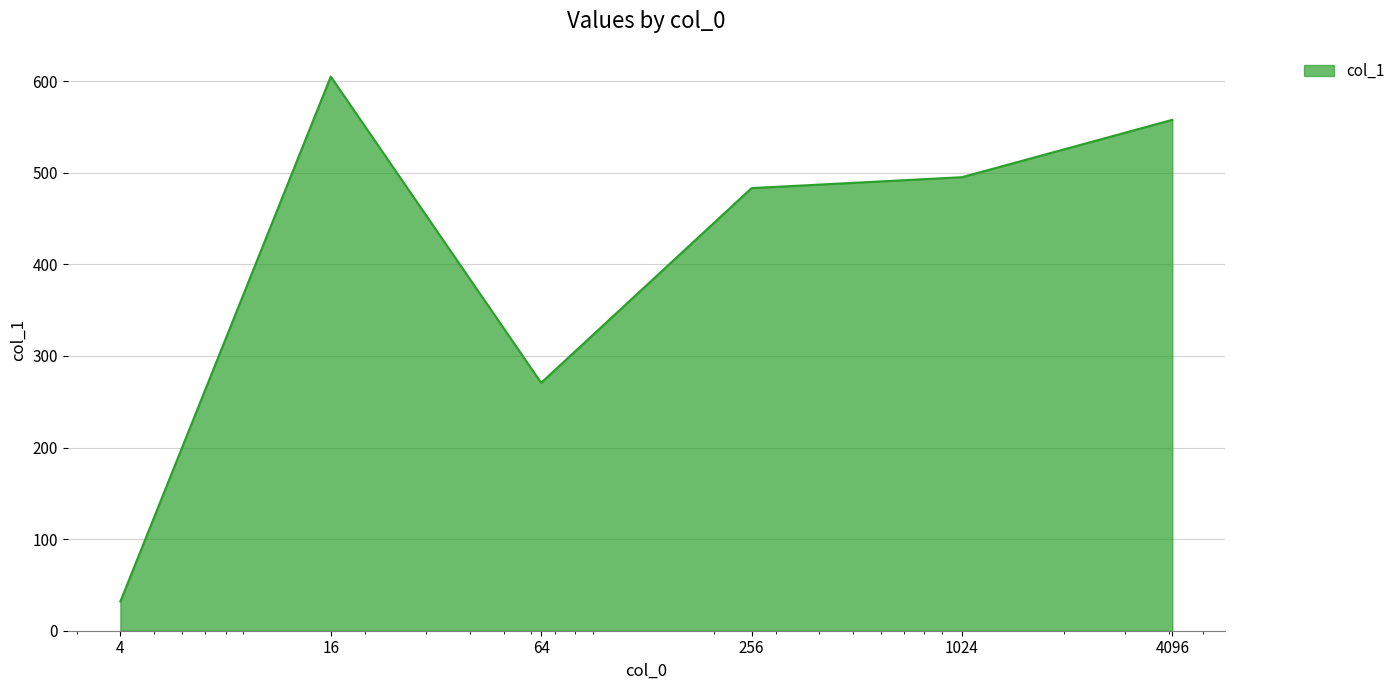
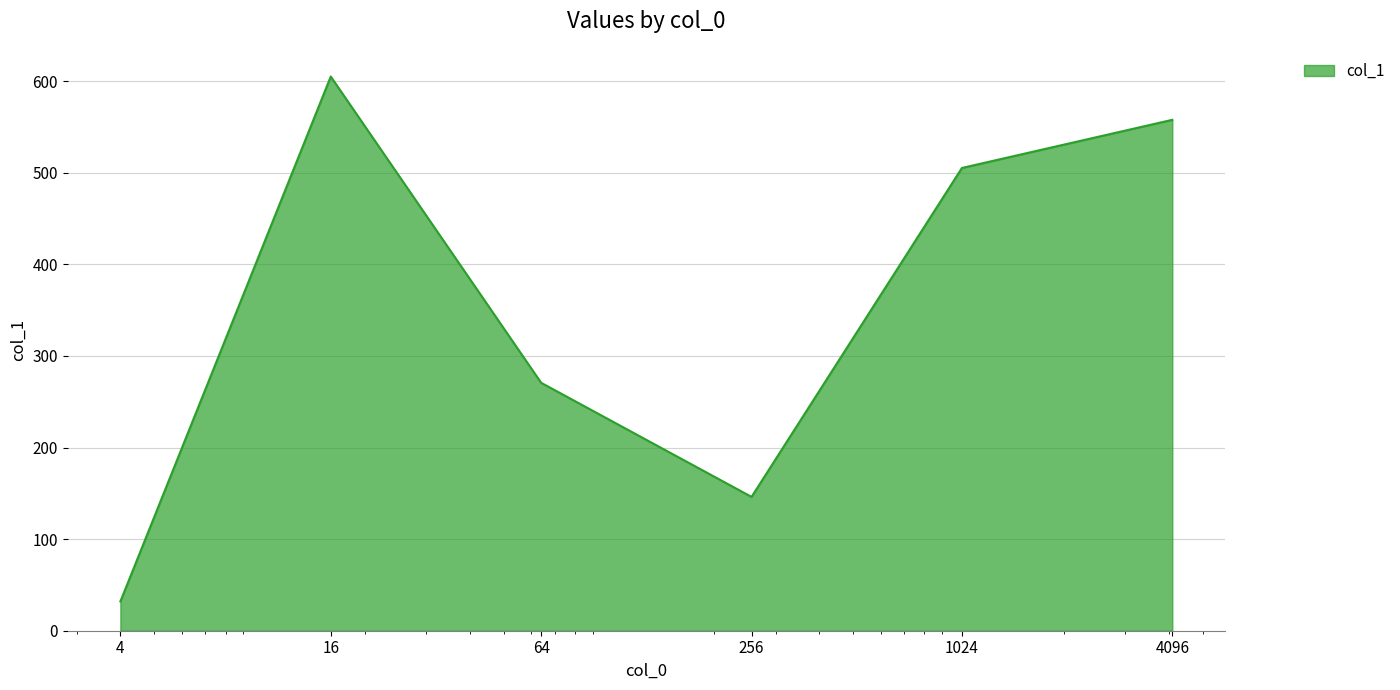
  {
    "4": 30,
    "16": 600,
    "64": 270,
-   "256": 480,
-   "1024": 500,
+   "256": 150,
+   "1024": 510,
    "4096": 560
  }
